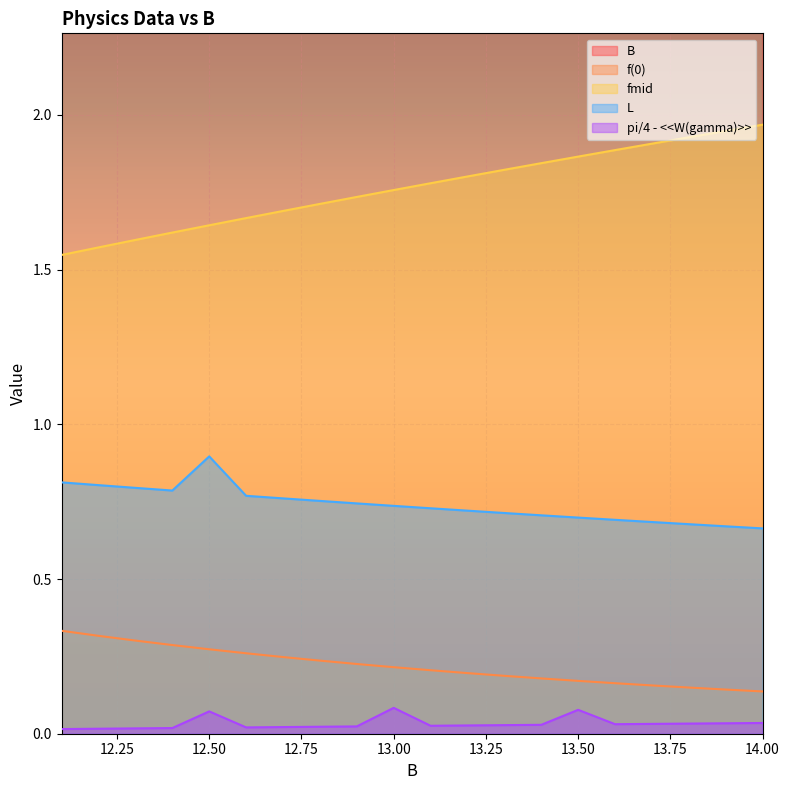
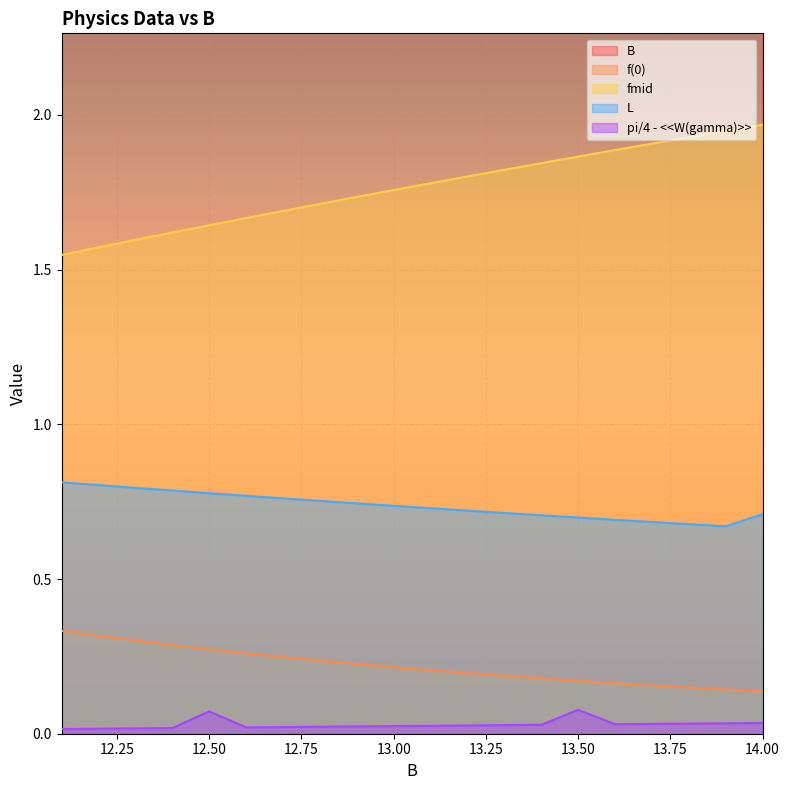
  {
    "L": {
-     "12.50": 0.90,
+     "12.50": 0.78,
      "13.00": 0.74,
      "13.50": 0.70,
-     "14.00": 0.66
+     "14.00": 0.71
    },
    "pi/4 - <<W(gamma)>>": {
      "12.50": 0.07,
-     "13.00": 0.08,
+     "13.00": 0.02,
      "13.50": 0.08,
      "14.00": 0.03
    }
  }
